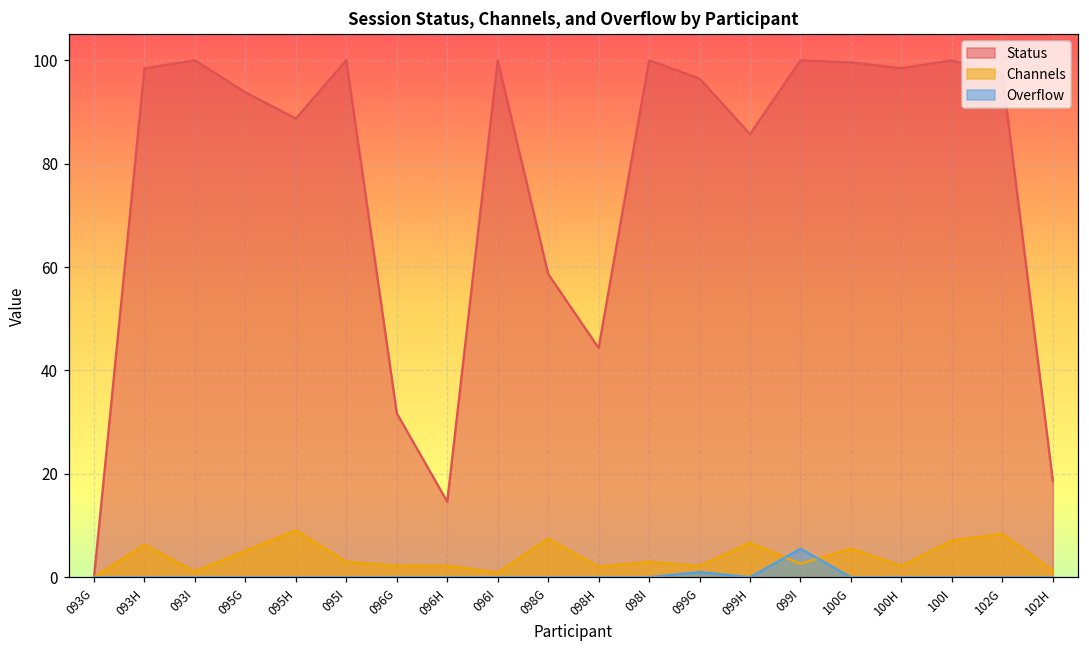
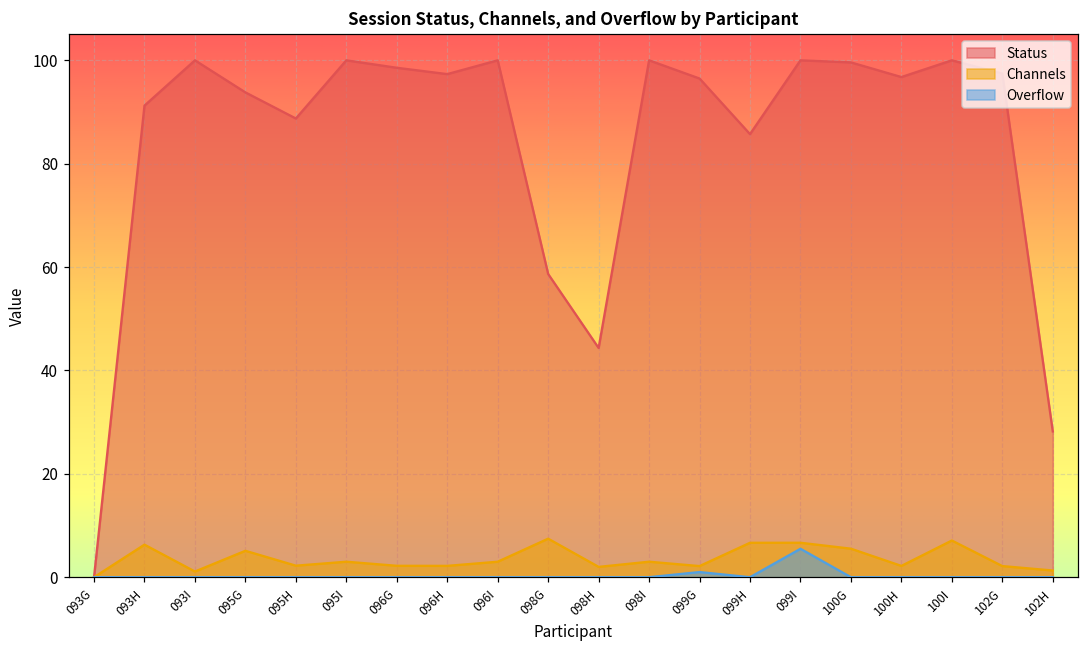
  {
    "Status": {
-     "093H": 98,
+     "093H": 91,
      "093I": 100,
      "095G": 94,
      "095H": 89,
      "095I": 100,
-     "096G": 32,
-     "096H": 15,
+     "096G": 99,
+     "096H": 97,
      "096I": 100,
      "098G": 59,
      "098H": 44,
      "098I": 100,
      "099G": 96,
      "099H": 86,
      "099I": 100,
      "100G": 100,
-     "100H": 98,
+     "100H": 97,
      "100I": 100,
-     "102H": 19
+     "102H": 28
    },
    "Channels": {
      "093H": 6,
      "093I": 1,
      "095G": 5,
-     "095H": 9,
+     "095H": 2,
      "095I": 3,
      "096G": 2,
      "096H": 2,
-     "096I": 1,
+     "096I": 3,
      "098G": 7,
      "098H": 2,
      "098I": 3,
      "099G": 2,
      "099H": 7,
-     "099I": 3,
+     "099I": 7,
      "100G": 6,
      "100H": 2,
      "100I": 7,
-     "102G": 8,
+     "102G": 2,
      "102H": 1
    },
    "Overflow": {
      "093H": 0,
      "093I": 0,
      "095G": 0,
      "095H": 0,
      "095I": 0,
      "096G": 0,
      "096H": 0,
      "096I": 0,
      "098G": 0,
      "098H": 0,
      "098I": 0,
      "099G": 1,
      "099H": 0,
      "099I": 6,
      "100G": 0,
      "100H": 0,
      "100I": 0,
      "102G": 0,
      "102H": 0
    }
  }
